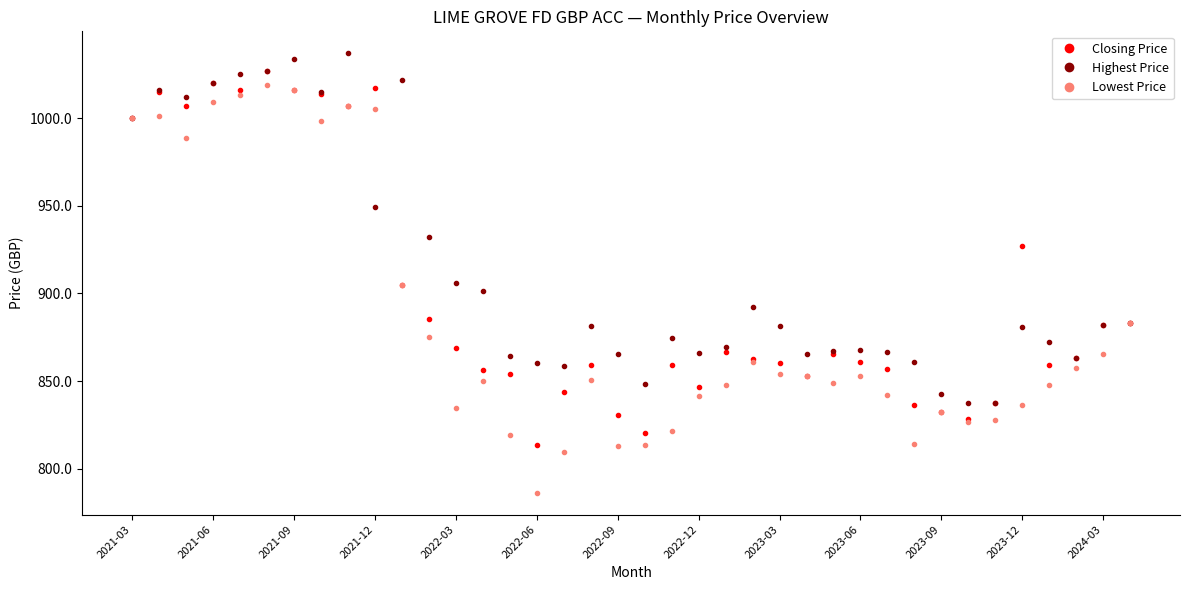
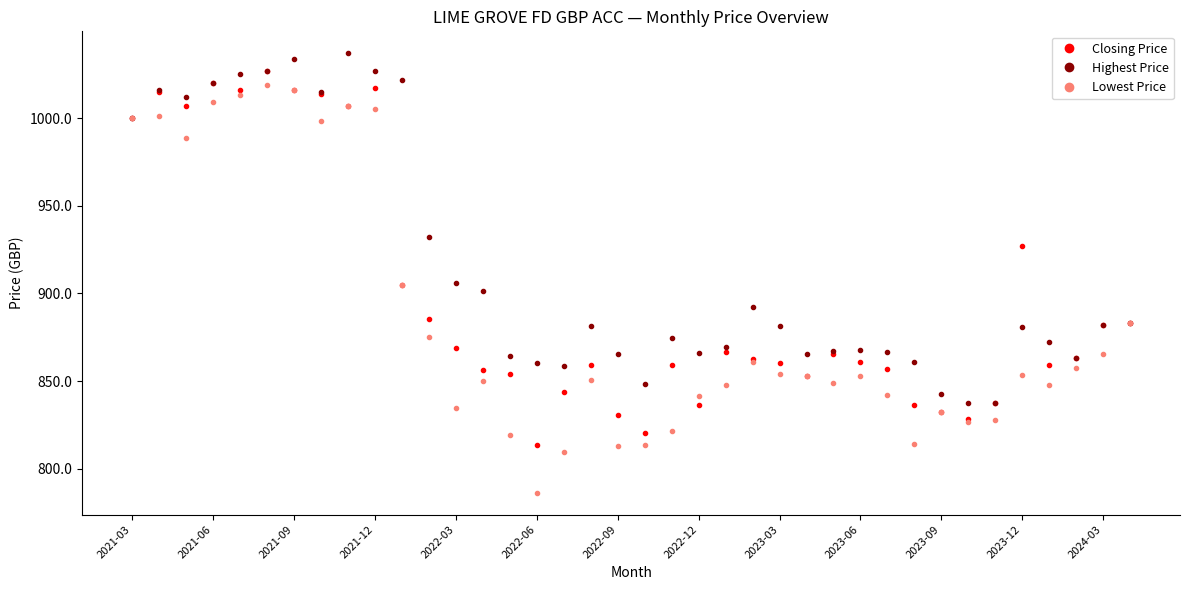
  {
    "Closing Price": {
      "2021-12": 1017,
      "2022-03": 869,
      "2022-06": 813,
      "2022-09": 831,
-     "2022-12": 847,
+     "2022-12": 836,
      "2023-03": 860,
      "2023-06": 861,
      "2023-12": 927
    },
    "Highest Price": {
      "2021-09": 1034,
-     "2021-12": 950,
+     "2021-12": 1027,
      "2022-03": 906,
      "2022-06": 860,
      "2022-09": 866,
      "2022-12": 866,
      "2023-03": 882,
      "2023-06": 868,
      "2023-09": 843,
      "2023-12": 881
    },
    "Lowest Price": {
      "2021-06": 1009,
      "2021-12": 1005,
      "2022-03": 835,
      "2022-06": 786,
      "2022-09": 813,
      "2022-12": 842,
      "2023-03": 854,
      "2023-06": 853,
-     "2023-12": 837,
+     "2023-12": 854,
      "2024-03": 866
    }
  }
